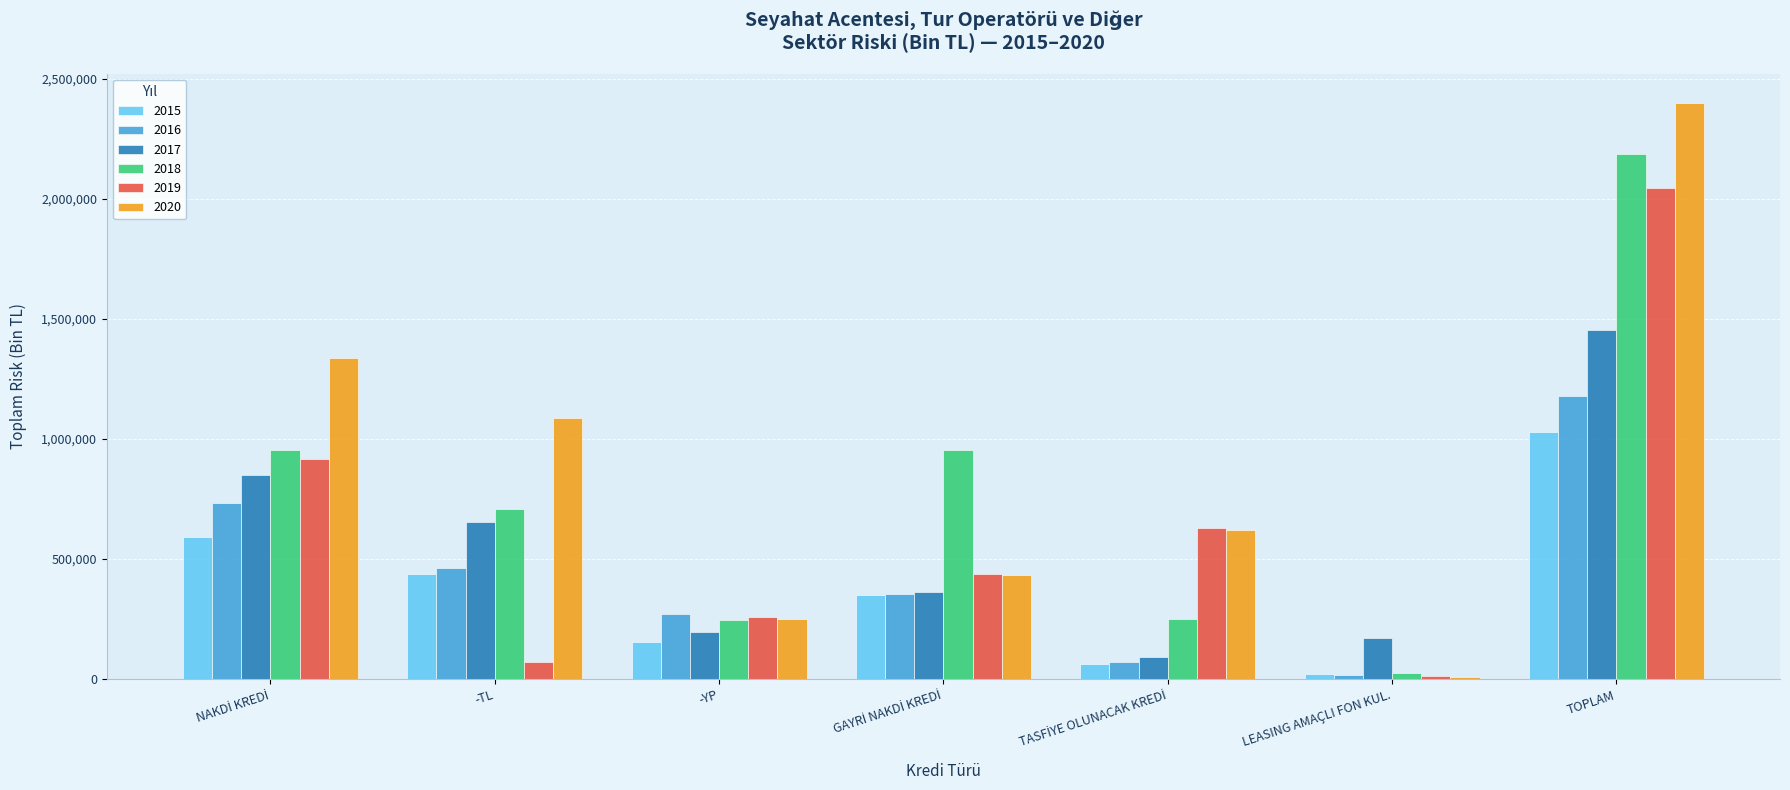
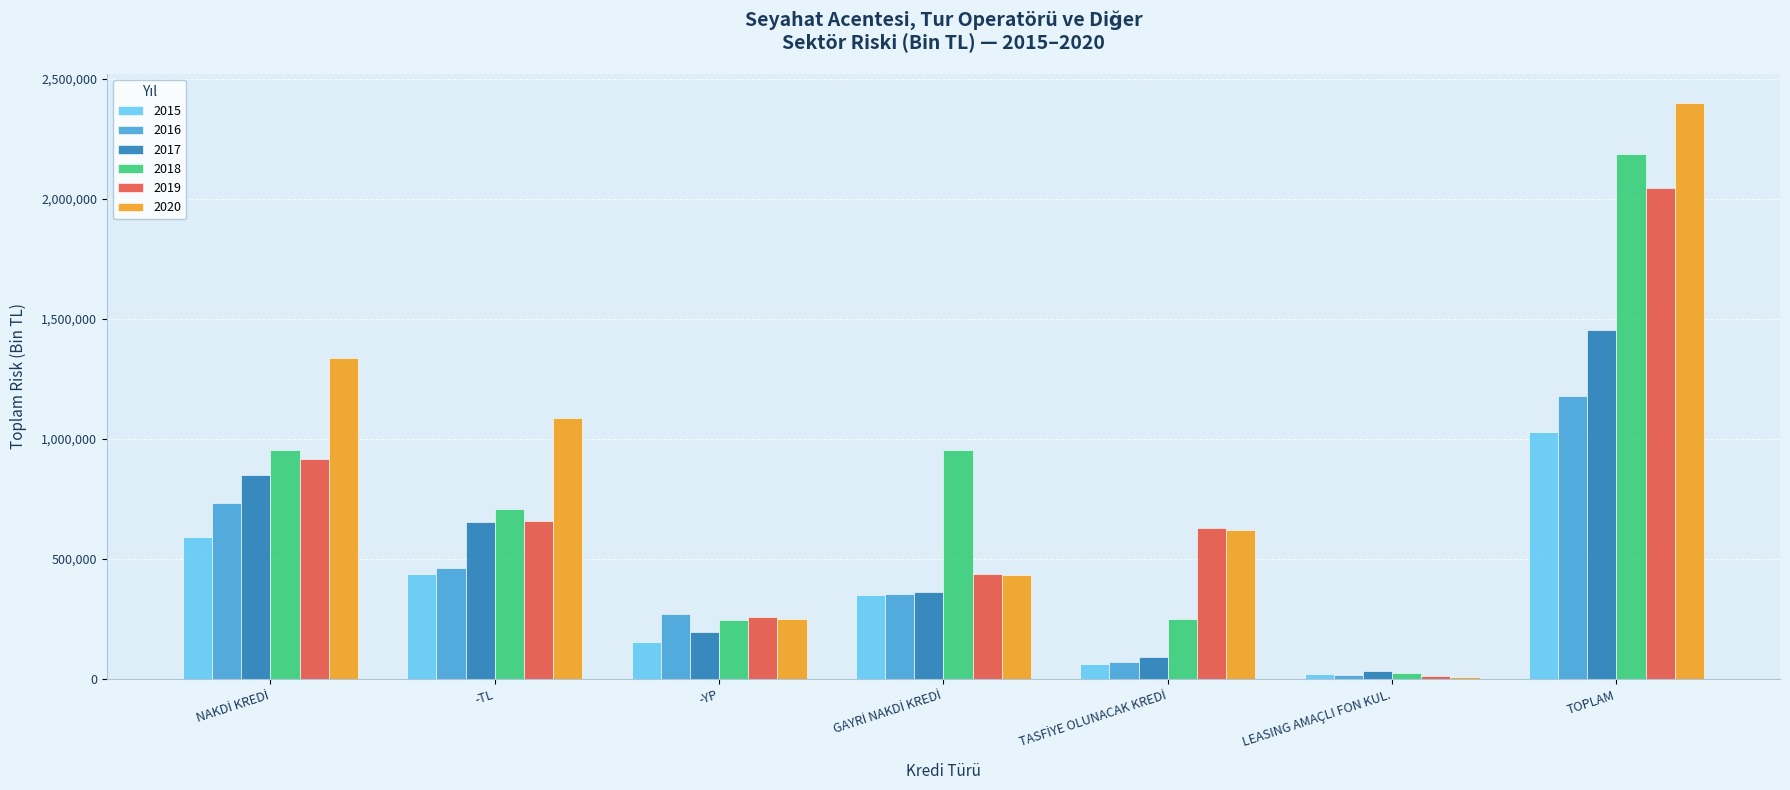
  {
    "2017": {
      "NAKDİ KREDİ": "850,000",
      "-TL": "650,000",
      "-YP": "200,000",
      "GAYRİ NAKDİ KREDİ": "360,000",
      "TASFİYE OLUNACAK KREDİ": "90,000",
-     "LEASING AMAÇLI FON KUL.": "170,000",
+     "LEASING AMAÇLI FON KUL.": "30,000",
      "TOPLAM": "1,450,000"
    },
    "2018": {
      "NAKDİ KREDİ": "960,000",
      "-TL": "710,000",
      "-YP": "250,000",
      "GAYRİ NAKDİ KREDİ": "950,000",
      "TASFİYE OLUNACAK KREDİ": "250,000",
      "LEASING AMAÇLI FON KUL.": "20,000",
      "TOPLAM": "2,180,000"
    },
    "2019": {
      "NAKDİ KREDİ": "920,000",
-     "-TL": "70,000",
+     "-TL": "660,000",
      "-YP": "260,000",
      "GAYRİ NAKDİ KREDİ": "440,000",
      "TASFİYE OLUNACAK KREDİ": "630,000",
      "LEASING AMAÇLI FON KUL.": "10,000",
      "TOPLAM": "2,040,000"
    },
    "2020": {
      "NAKDİ KREDİ": "1,340,000",
      "-TL": "1,090,000",
      "-YP": "250,000",
      "GAYRİ NAKDİ KREDİ": "430,000",
      "TASFİYE OLUNACAK KREDİ": "620,000",
      "TOPLAM": "2,400,000"
    }
  }
